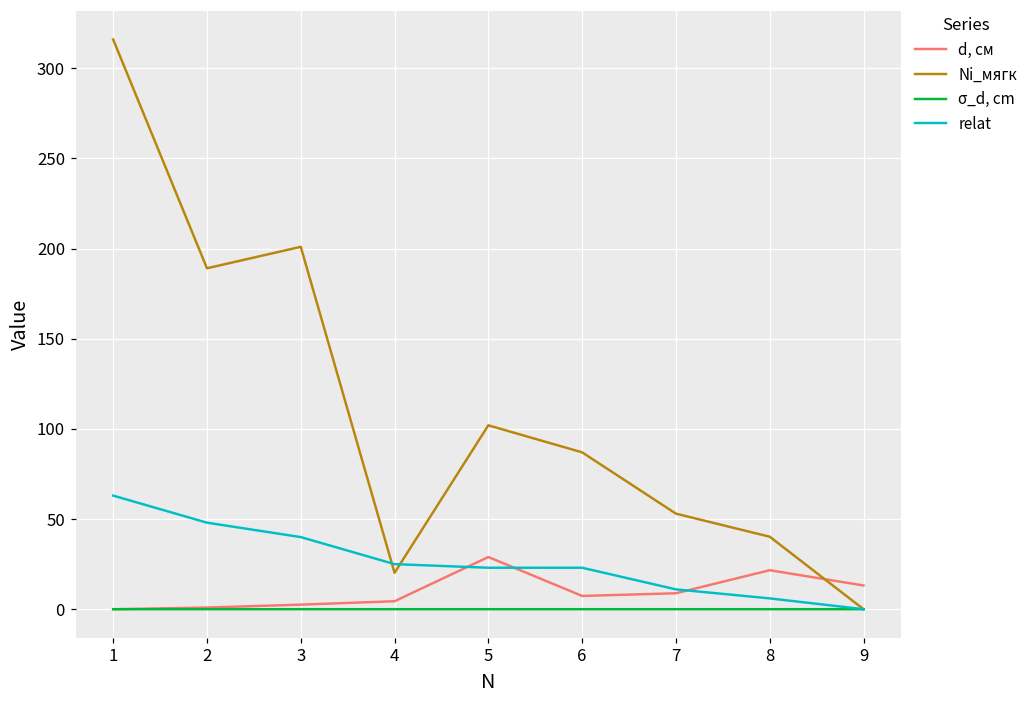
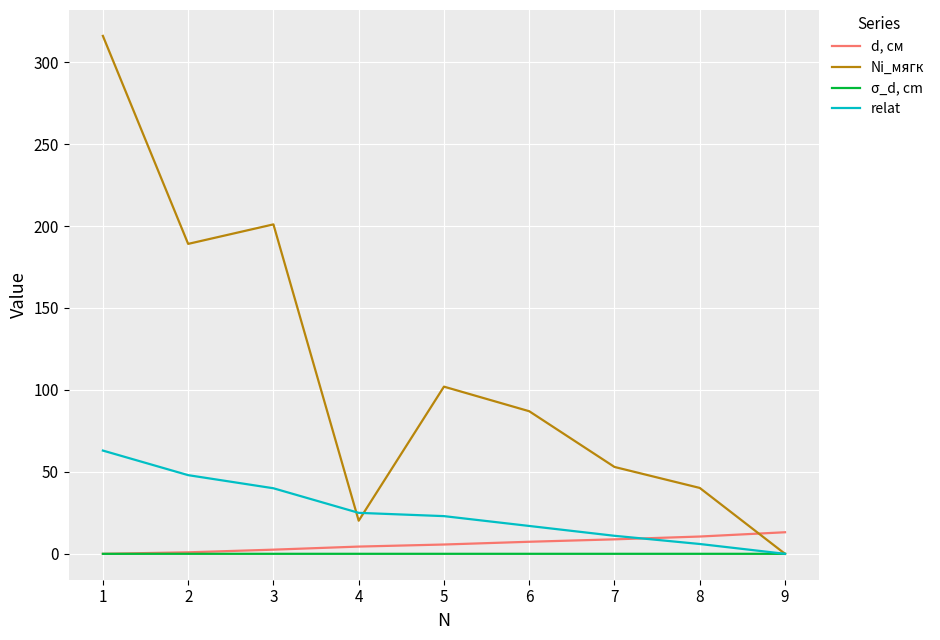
  {
    "d, см": {
      "3": 3,
      "4": 4,
-     "5": 29,
+     "5": 6,
      "6": 7,
      "7": 9,
-     "8": 22,
+     "8": 11,
      "9": 13
    },
    "Ni_мягк": {
      "1": 316,
      "2": 189,
      "3": 201,
      "4": 20,
      "5": 102,
      "6": 87,
      "7": 53,
      "8": 40
    },
    "σ_d, cm": {
      "3": 0,
      "4": 0,
      "5": 0,
      "6": 0,
      "7": 0,
      "8": 0
    },
    "relat": {
      "1": 63,
      "2": 48,
      "3": 40,
      "4": 25,
      "5": 23,
-     "6": 23,
+     "6": 17,
      "7": 11,
      "8": 6
    }
  }
